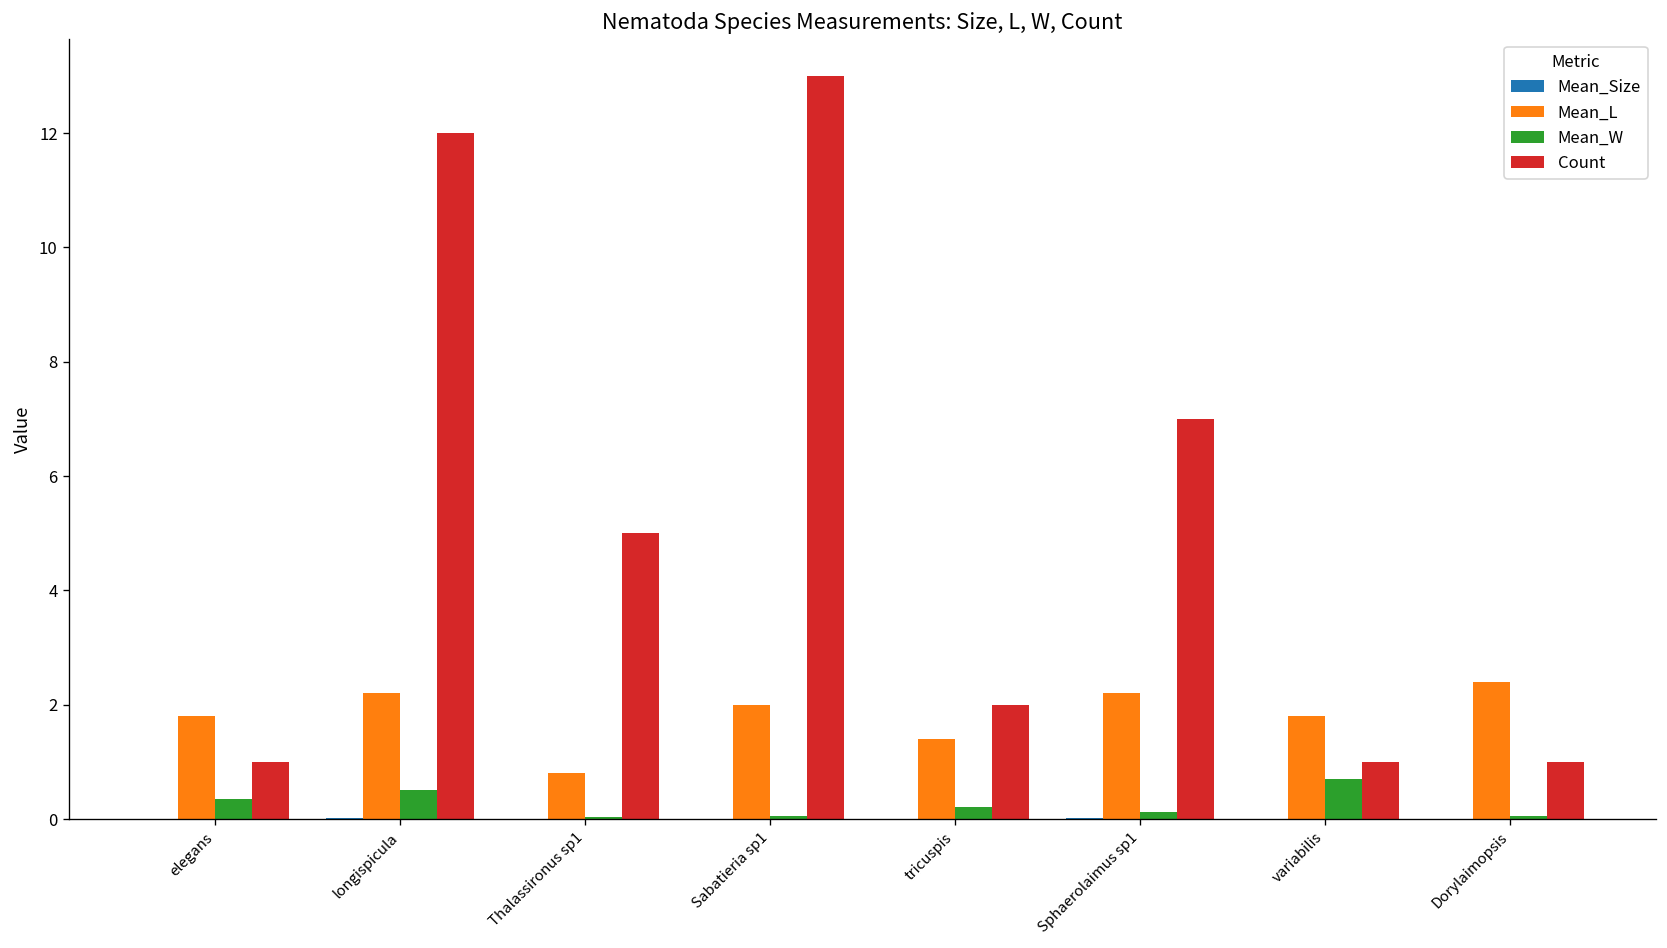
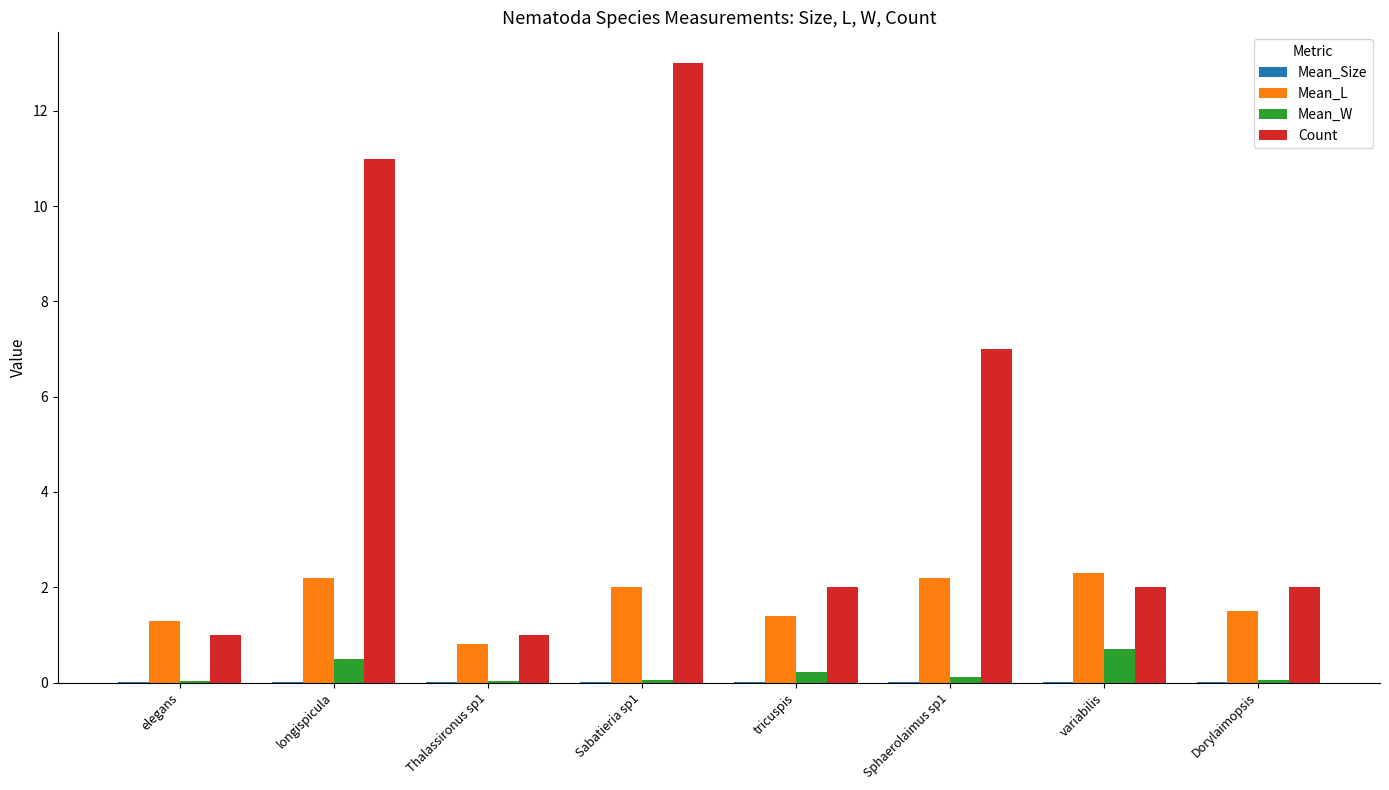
  {
    "Mean_L": {
-     "elegans": 1.8,
+     "elegans": 1.3,
      "longispicula": 2.2,
      "Thalassironus sp1": 0.8,
      "Sabatieria sp1": 2.0,
      "tricuspis": 1.4,
      "Sphaerolaimus sp1": 2.2,
-     "variabilis": 1.8,
-     "Dorylaimopsis": 2.4
+     "variabilis": 2.3,
+     "Dorylaimopsis": 1.5
    },
    "Mean_W": {
-     "elegans": 0.3,
+     "elegans": 0.0,
      "longispicula": 0.5,
      "tricuspis": 0.2,
      "Sphaerolaimus sp1": 0.1,
      "variabilis": 0.7,
      "Dorylaimopsis": 0.1
    },
    "Count": {
      "elegans": 1,
-     "longispicula": 12,
-     "Thalassironus sp1": 5,
+     "longispicula": 11,
+     "Thalassironus sp1": 1,
      "Sabatieria sp1": 13,
      "tricuspis": 2,
      "Sphaerolaimus sp1": 7,
-     "variabilis": 1,
-     "Dorylaimopsis": 1
+     "variabilis": 2,
+     "Dorylaimopsis": 2
    }
  }
